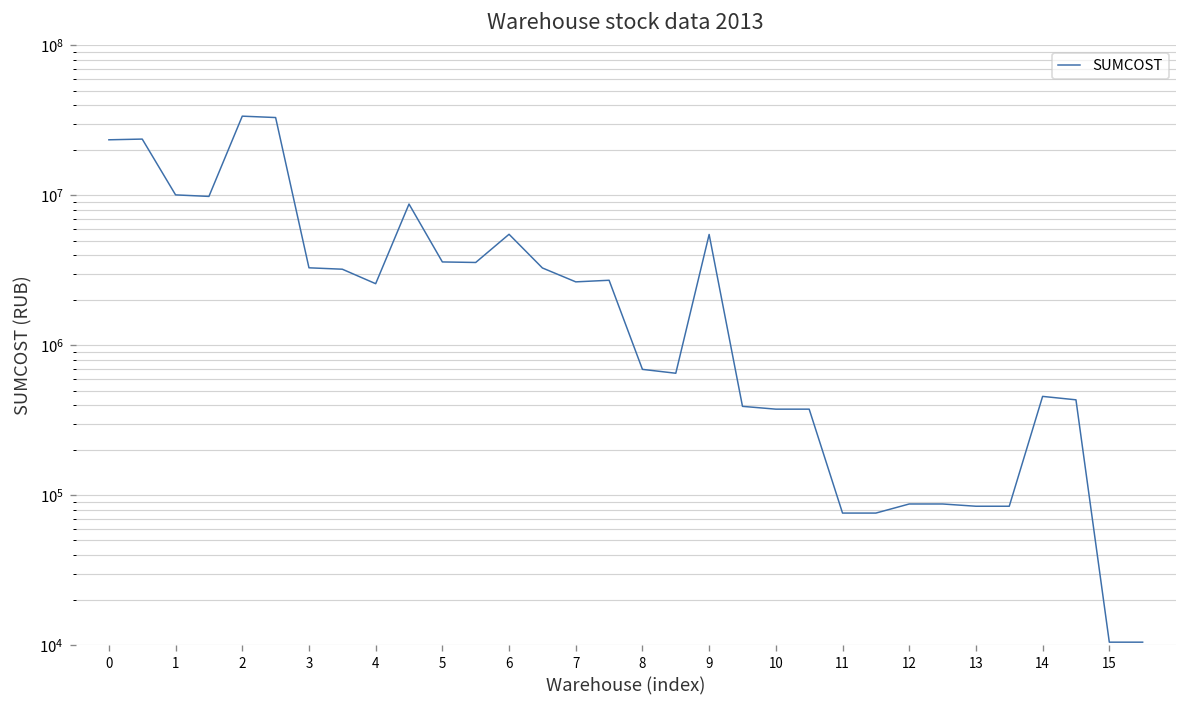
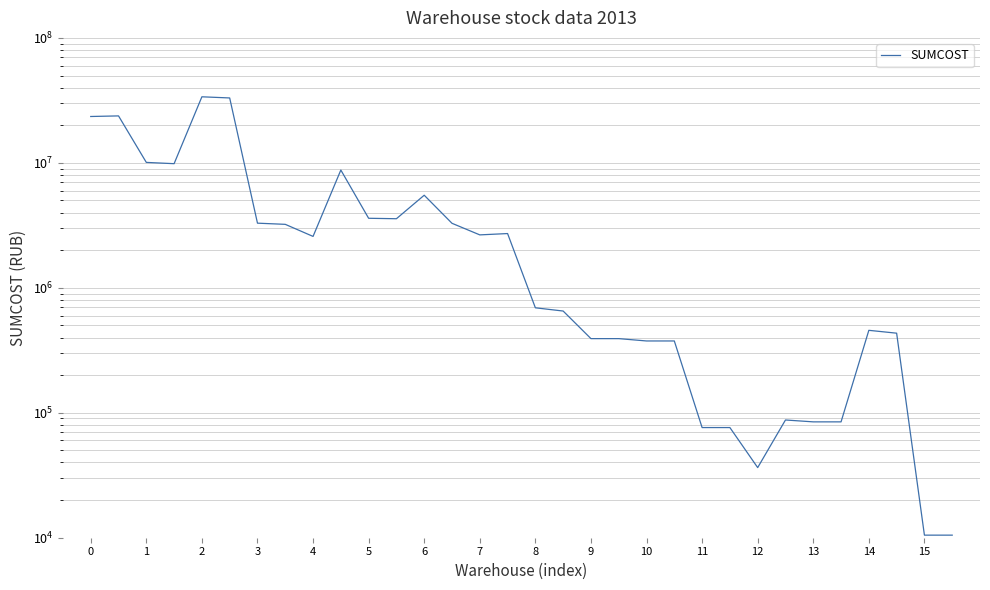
  {
    "0": 23000000,
    "1": 10000000,
    "2": 34000000,
    "3": 3300000,
    "4": 2600000,
    "5": 3600000,
    "6": 6000000,
    "7": 2700000,
    "8": 700000,
-   "9": 5000000,
+   "9": 390000,
    "10": 380000,
    "11": 80000,
-   "12": 90000,
+   "12": 36000,
    "13": 80000,
    "14": 460000,
    "15": 10000
  }
